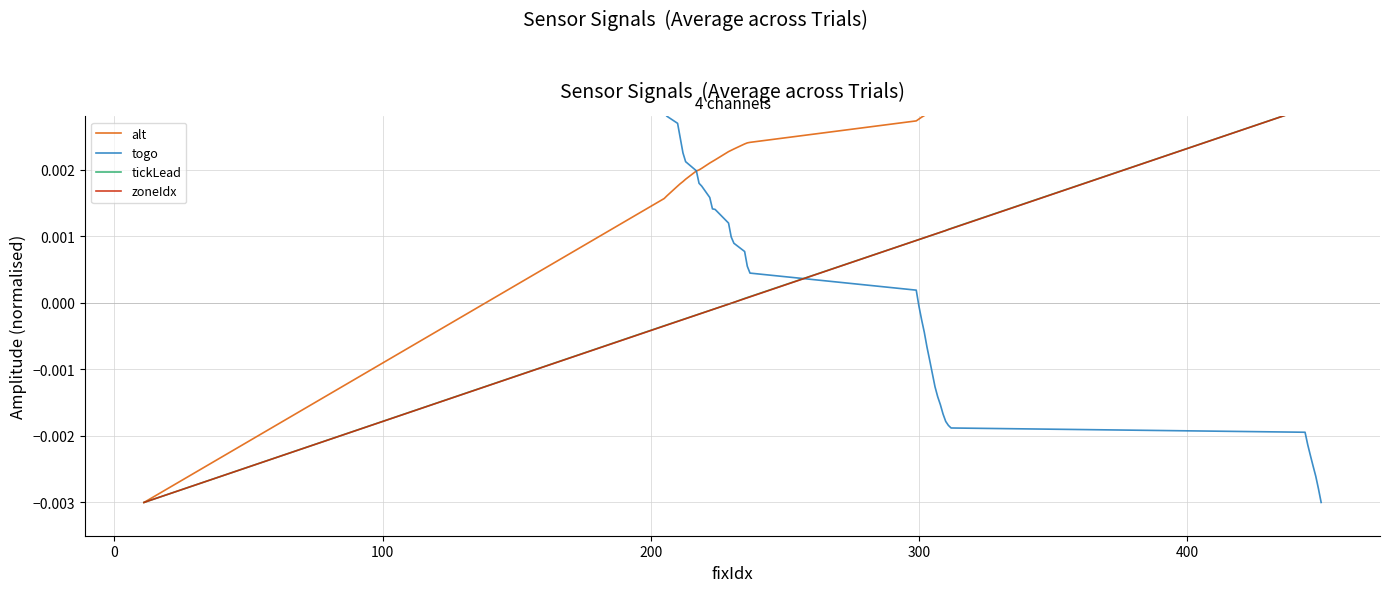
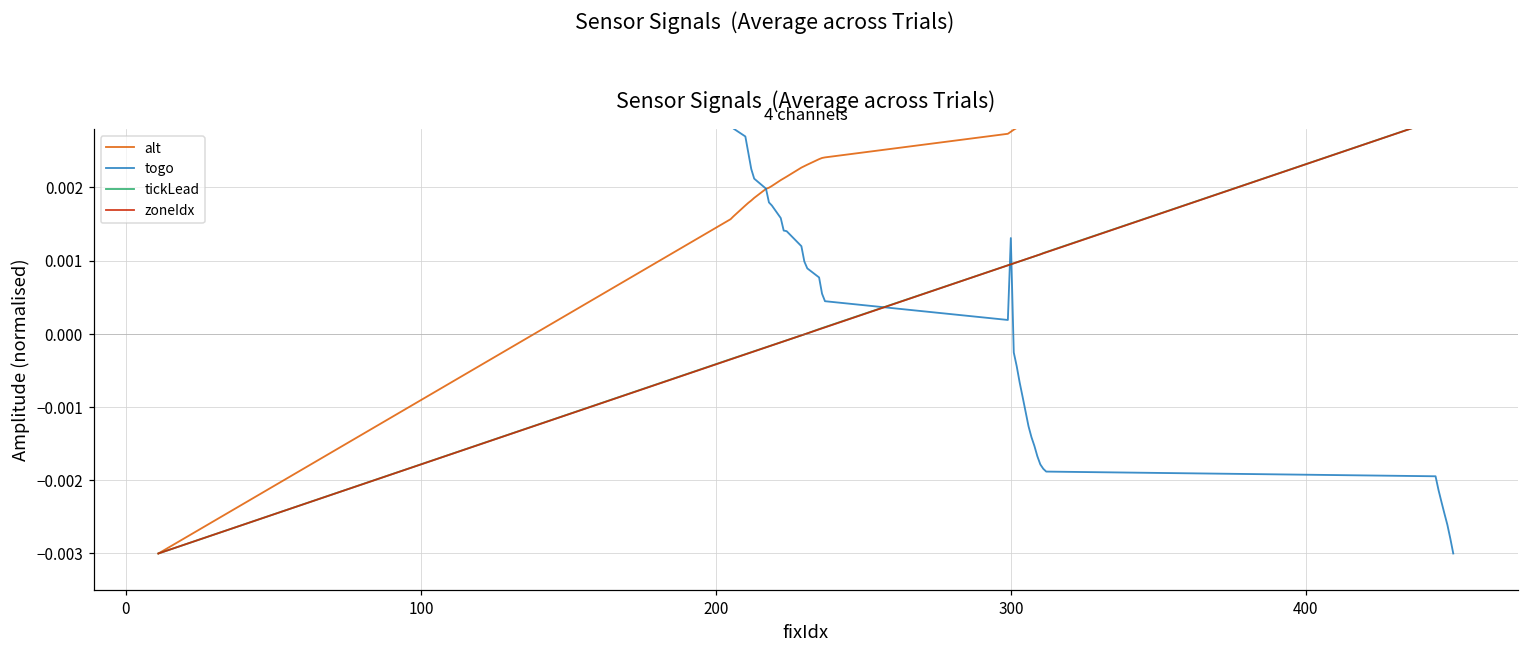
  {
    "alt": {
      "300": 0.0028
    },
    "togo": {
-     "300": 0.0000
+     "300": 0.0013
    }
  }
